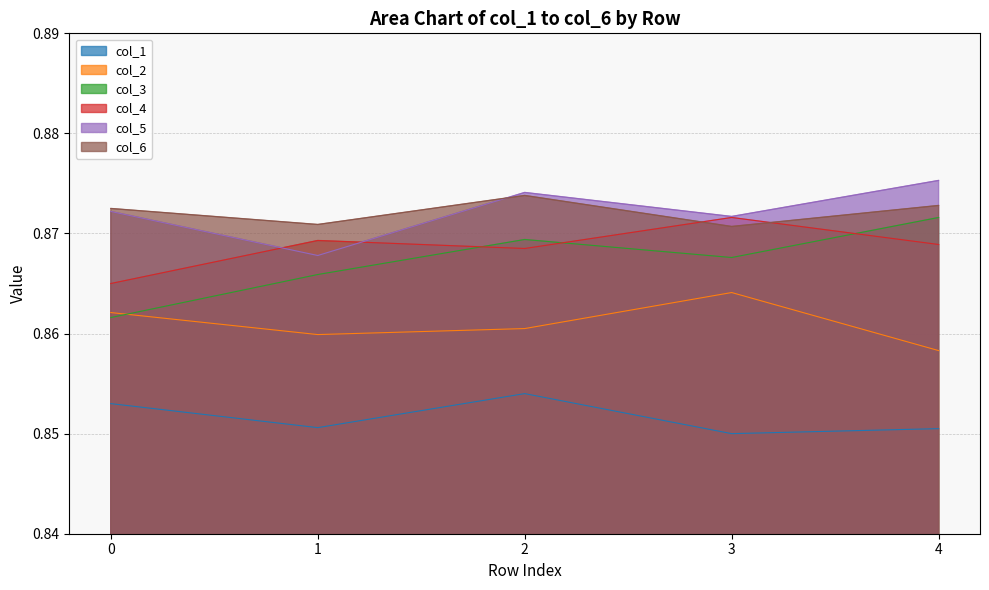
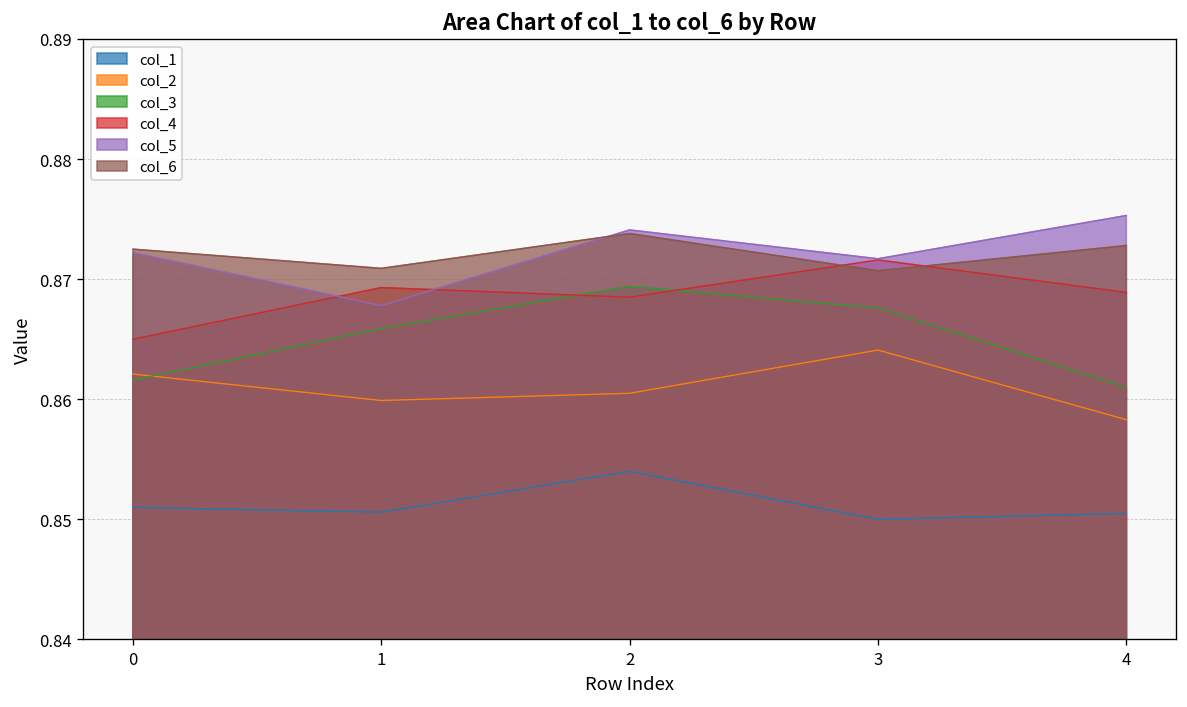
  {
    "col_1": {
-     "0": 0.853,
+     "0": 0.851,
      "1": 0.8506,
      "2": 0.854,
      "3": 0.850,
      "4": 0.8505
    },
    "col_2": {
      "0": 0.8621,
      "1": 0.8599,
      "2": 0.8605,
      "3": 0.8641,
      "4": 0.8583
    },
    "col_3": {
      "0": 0.8616,
      "1": 0.8659,
      "2": 0.8694,
      "3": 0.8676,
-     "4": 0.8716
+     "4": 0.8610
    },
    "col_4": {
      "0": 0.8650,
      "1": 0.8693,
      "2": 0.8685,
      "4": 0.8689
    },
    "col_5": {
      "0": 0.8722,
      "1": 0.8678,
      "2": 0.8741,
      "4": 0.8753
    },
    "col_6": {
      "0": 0.8725,
      "1": 0.8709,
      "2": 0.8738,
      "3": 0.8707,
      "4": 0.8728
    }
  }
